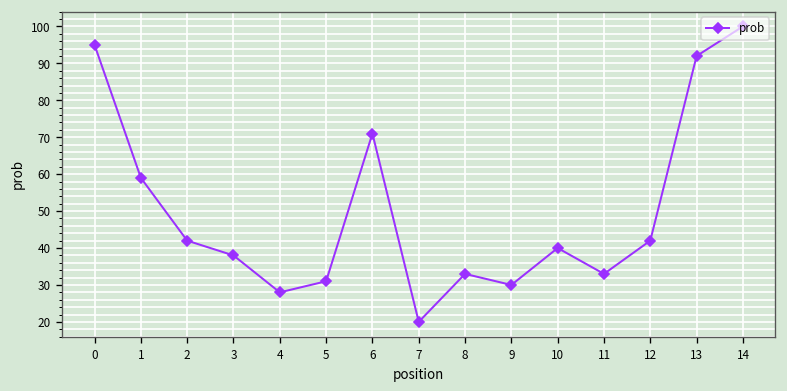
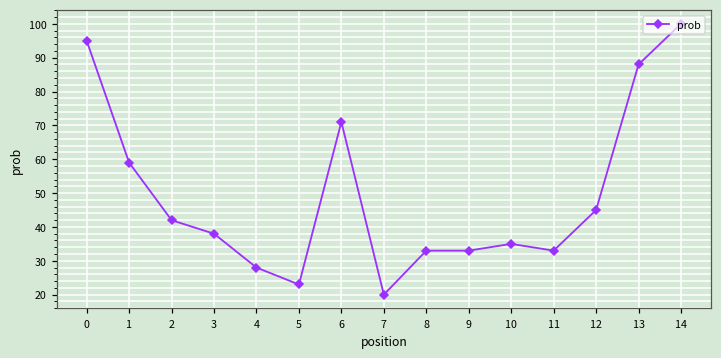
  {
    "0": 95,
    "1": 59,
    "2": 42,
    "3": 38,
    "4": 28,
-   "5": 31,
+   "5": 23,
    "6": 71,
    "7": 20,
    "8": 33,
-   "9": 30,
-   "10": 40,
+   "9": 33,
+   "10": 35,
    "11": 33,
-   "12": 42,
-   "13": 92
+   "12": 45,
+   "13": 88
  }
